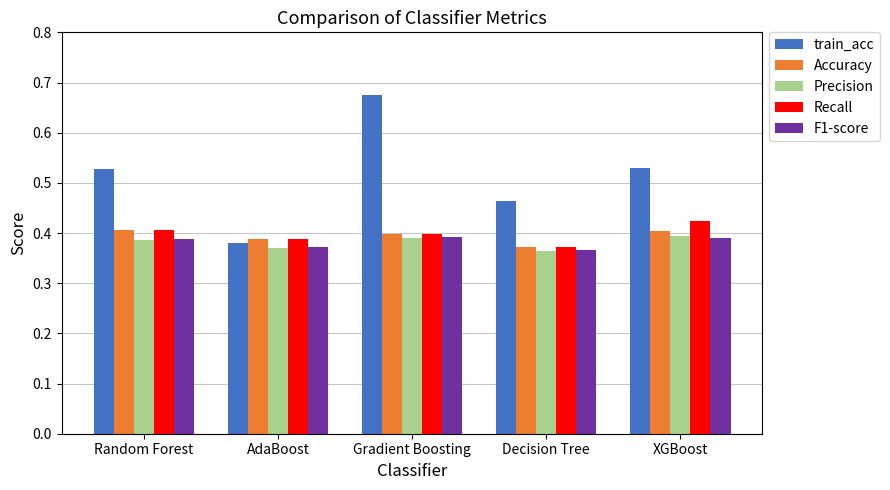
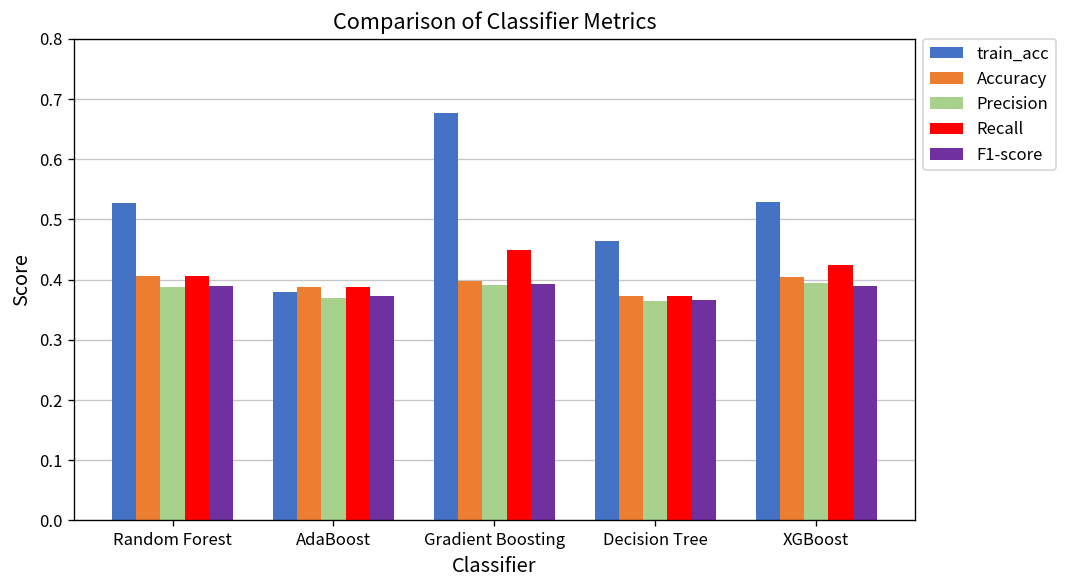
  {
    "train_acc": {
      "Random Forest": 0.53,
      "AdaBoost": 0.38,
      "Gradient Boosting": 0.68,
      "Decision Tree": 0.46,
      "XGBoost": 0.53
    },
    "Accuracy": {
      "Random Forest": 0.41,
      "AdaBoost": 0.39,
      "Gradient Boosting": 0.40,
      "Decision Tree": 0.37,
      "XGBoost": 0.41
    },
    "Precision": {
      "Random Forest": 0.39,
      "AdaBoost": 0.37,
      "Gradient Boosting": 0.39,
      "Decision Tree": 0.37,
      "XGBoost": 0.40
    },
    "Recall": {
      "Random Forest": 0.41,
      "AdaBoost": 0.39,
-     "Gradient Boosting": 0.40,
+     "Gradient Boosting": 0.45,
      "Decision Tree": 0.37,
      "XGBoost": 0.42
    },
    "F1-score": {
      "Random Forest": 0.39,
      "AdaBoost": 0.37,
      "Gradient Boosting": 0.39,
      "Decision Tree": 0.37,
      "XGBoost": 0.39
    }
  }
